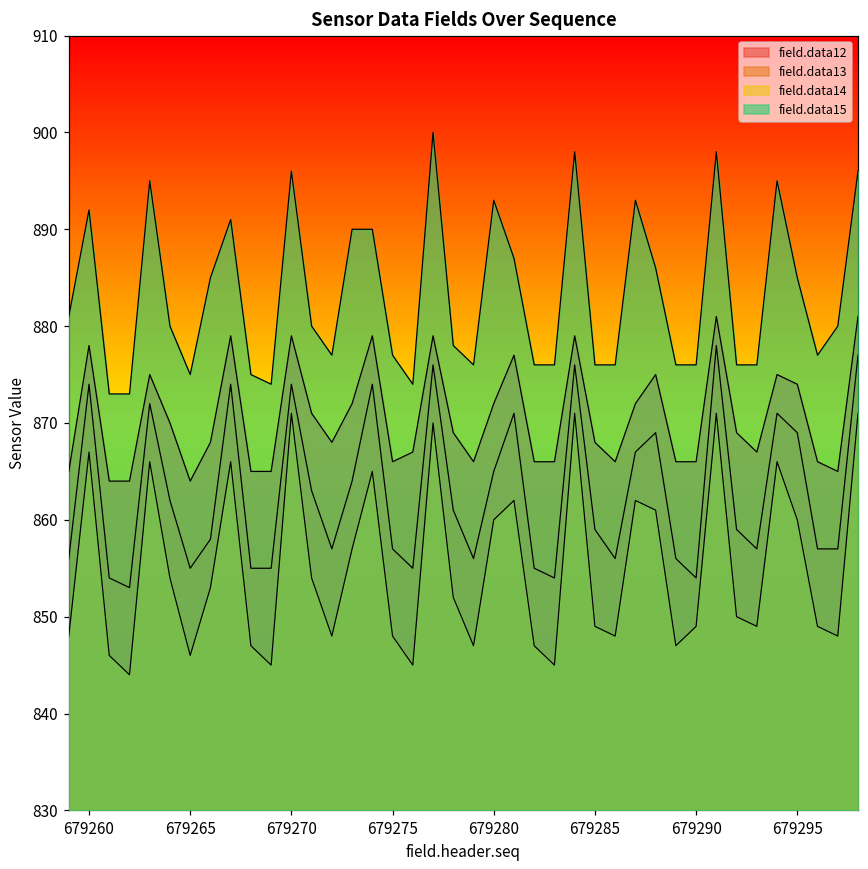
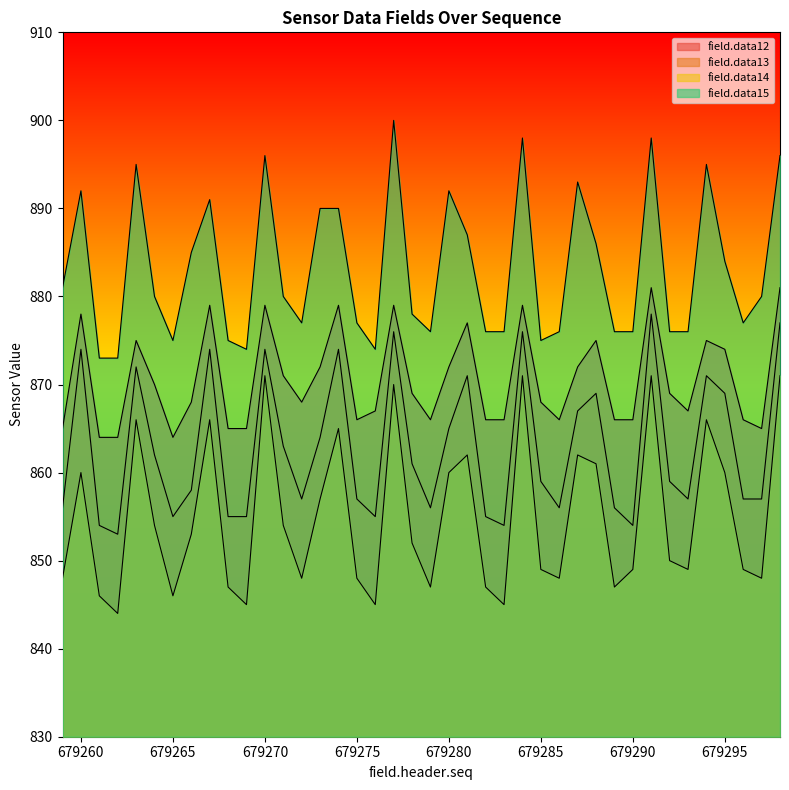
  {
    "field.data14": {
-     "679260": 867,
+     "679260": 860,
      "679265": 846,
      "679270": 871,
      "679275": 848,
      "679280": 860,
      "679285": 849,
      "679290": 849,
      "679295": 860
    },
    "field.data15": {
      "679260": 892,
      "679265": 875,
      "679270": 896,
      "679275": 877,
-     "679280": 893,
-     "679285": 876,
+     "679280": 892,
+     "679285": 875,
      "679290": 876,
-     "679295": 885
+     "679295": 884
    }
  }
